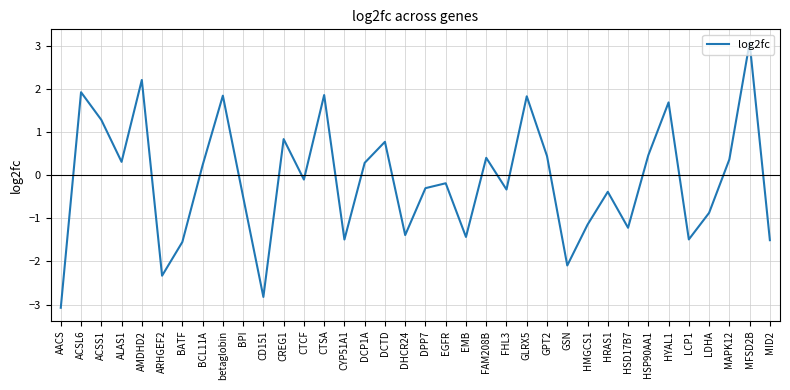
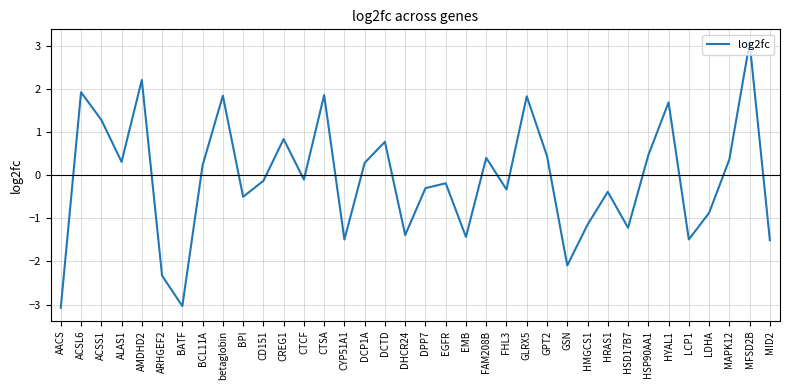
  {
    "AACS": -3.1,
    "ACSL6": 1.9,
    "ACSS1": 1.3,
    "ALAS1": 0.3,
    "AMDHD2": 2.2,
    "ARHGEF2": -2.3,
-   "BATF": -1.5,
+   "BATF": -3.0,
    "BCL11A": 0.2,
    "betaglobin": 1.9,
    "BPI": -0.5,
-   "CD151": -2.8,
+   "CD151": -0.1,
    "CREG1": 0.8,
    "CTCF": -0.1,
    "CTSA": 1.9,
    "CYP51A1": -1.5,
    "DCP1A": 0.3,
    "DCTD": 0.8,
    "DHCR24": -1.4,
    "DPP7": -0.3,
    "EGFR": -0.2,
    "EMB": -1.4,
    "FAM208B": 0.4,
    "FHL3": -0.3,
    "GLRX5": 1.8,
    "GPT2": 0.5,
    "GSN": -2.1,
    "HMGCS1": -1.1,
    "HRAS1": -0.4,
    "HSD17B7": -1.2,
    "HSP90AA1": 0.5,
    "HYAL1": 1.7,
    "LCP1": -1.5,
    "LDHA": -0.9,
    "MAPK12": 0.4,
    "MID2": -1.5
  }
